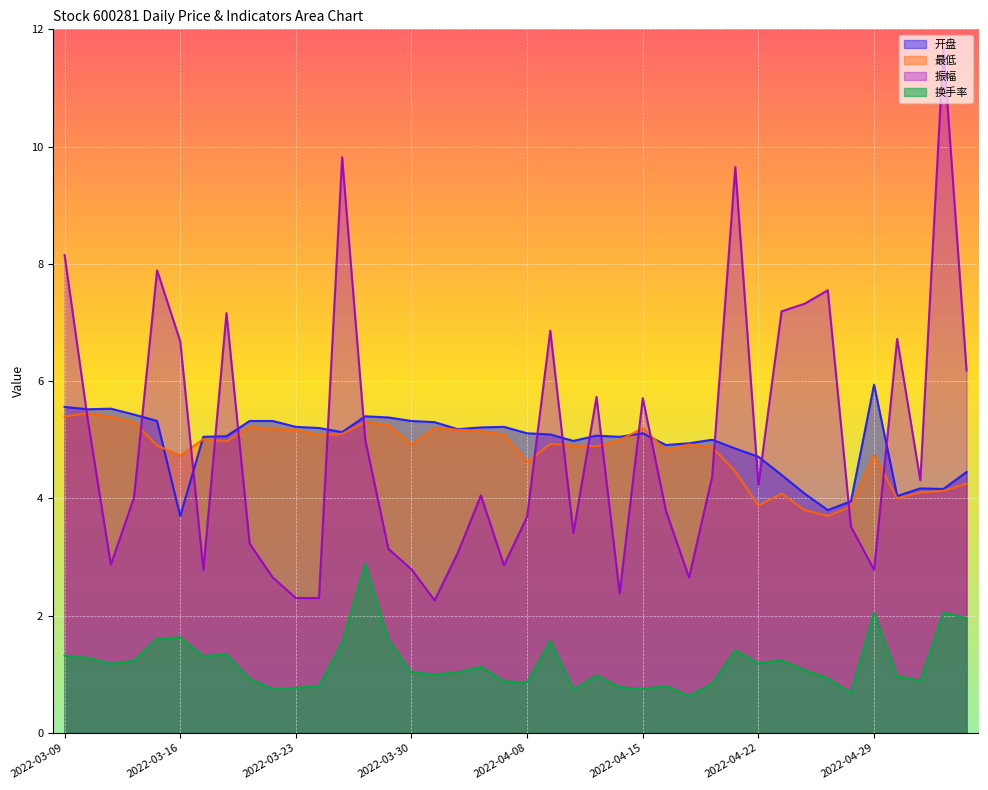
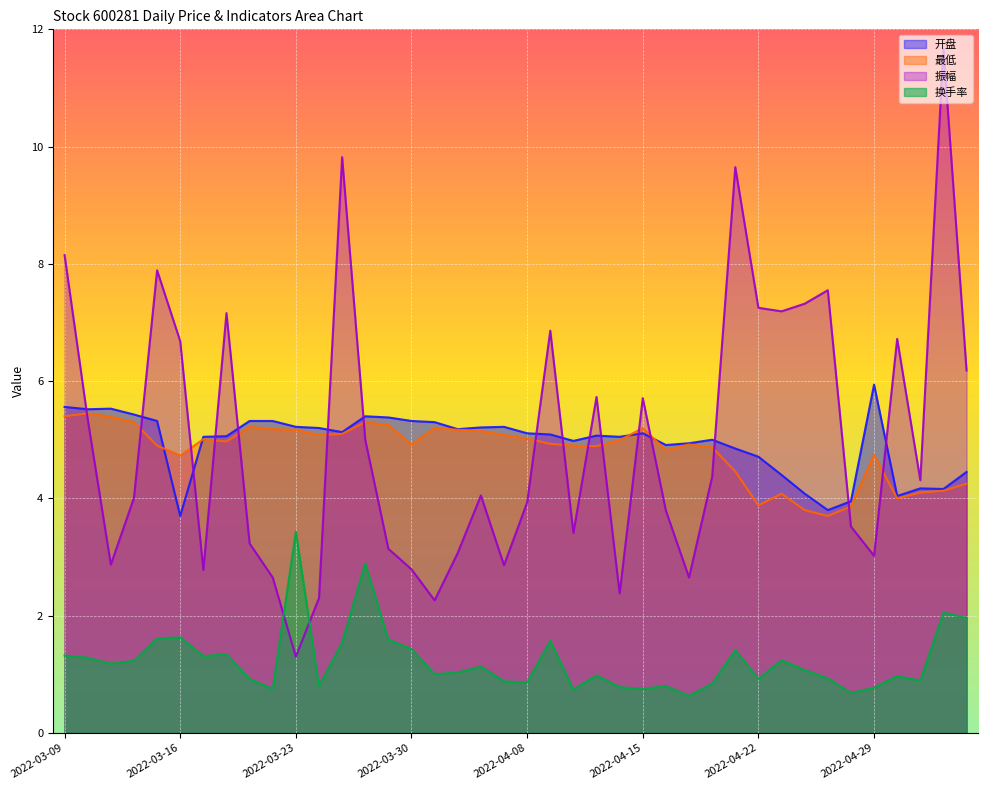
  {
    "开盘": {
      "2022-03-09": 5.6,
      "2022-03-16": 3.7,
      "2022-03-23": 5.2,
      "2022-03-30": 5.3,
      "2022-04-08": 5.1,
      "2022-04-15": 5.1,
      "2022-04-22": 4.7,
      "2022-04-29": 5.9
    },
    "最低": {
      "2022-03-09": 5.4,
      "2022-03-16": 4.7,
      "2022-03-23": 5.2,
      "2022-03-30": 4.9,
-     "2022-04-08": 4.6,
+     "2022-04-08": 5.0,
      "2022-04-15": 5.2,
      "2022-04-22": 3.9,
      "2022-04-29": 4.7
    },
    "振幅": {
      "2022-03-09": 8.2,
      "2022-03-16": 6.7,
-     "2022-03-23": 2.3,
+     "2022-03-23": 1.3,
      "2022-03-30": 2.8,
-     "2022-04-08": 3.7,
+     "2022-04-08": 3.9,
      "2022-04-15": 5.7,
-     "2022-04-22": 4.2,
-     "2022-04-29": 2.8
+     "2022-04-22": 7.3,
+     "2022-04-29": 3.0
    },
    "换手率": {
      "2022-03-09": 1.3,
      "2022-03-16": 1.6,
-     "2022-03-23": 0.8,
-     "2022-03-30": 1.0,
+     "2022-03-23": 3.4,
+     "2022-03-30": 1.4,
      "2022-04-08": 0.9,
      "2022-04-15": 0.8,
-     "2022-04-22": 1.2,
-     "2022-04-29": 2.1
+     "2022-04-22": 0.9,
+     "2022-04-29": 0.8
    }
  }
